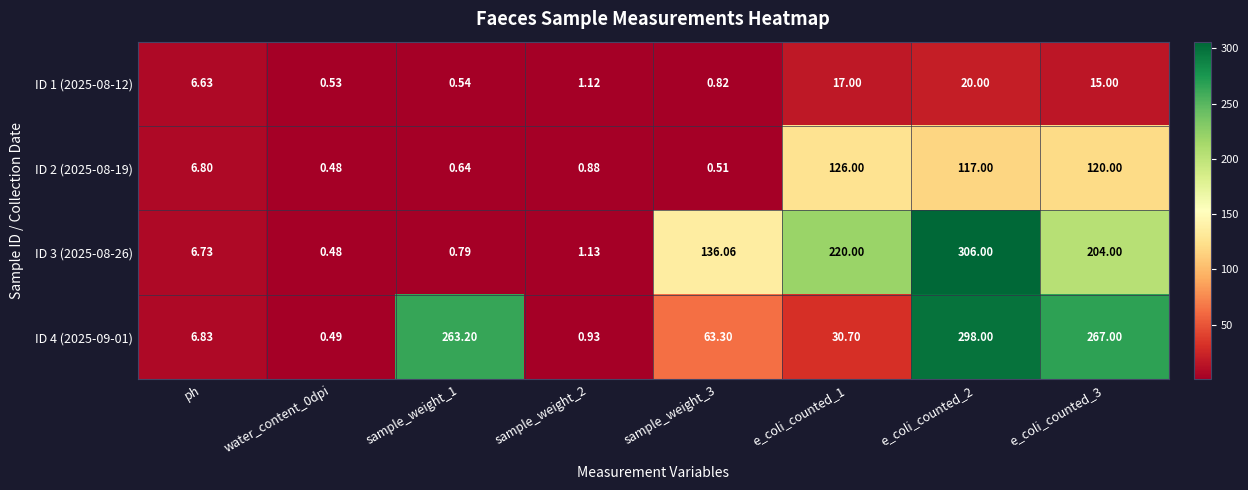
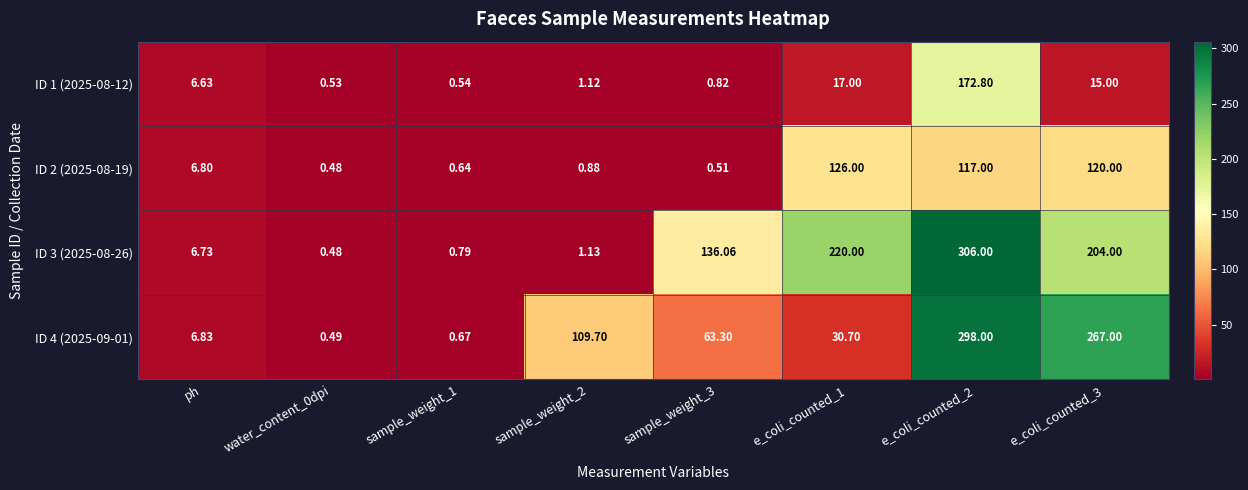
  {
    "ID 1 (2025-08-12)": {
      "ph": 6.63,
      "water_content_0dpi": 0.53,
      "sample_weight_1": 0.54,
      "sample_weight_2": 1.12,
      "sample_weight_3": 0.82,
      "e_coli_counted_1": 17.00,
-     "e_coli_counted_2": 20.00,
+     "e_coli_counted_2": 172.80,
      "e_coli_counted_3": 15.00
    },
    "ID 2 (2025-08-19)": {
      "ph": 6.80,
      "water_content_0dpi": 0.48,
      "sample_weight_1": 0.64,
      "sample_weight_2": 0.88,
      "sample_weight_3": 0.51,
      "e_coli_counted_1": 126.00,
      "e_coli_counted_2": 117.00,
      "e_coli_counted_3": 120.00
    },
    "ID 3 (2025-08-26)": {
      "ph": 6.73,
      "water_content_0dpi": 0.48,
      "sample_weight_1": 0.79,
      "sample_weight_2": 1.13,
      "sample_weight_3": 136.06,
      "e_coli_counted_1": 220.00,
      "e_coli_counted_2": 306.00,
      "e_coli_counted_3": 204.00
    },
    "ID 4 (2025-09-01)": {
      "ph": 6.83,
      "water_content_0dpi": 0.49,
-     "sample_weight_1": 263.20,
-     "sample_weight_2": 0.93,
+     "sample_weight_1": 0.67,
+     "sample_weight_2": 109.70,
      "sample_weight_3": 63.30,
      "e_coli_counted_1": 30.70,
      "e_coli_counted_2": 298.00,
      "e_coli_counted_3": 267.00
    }
  }
